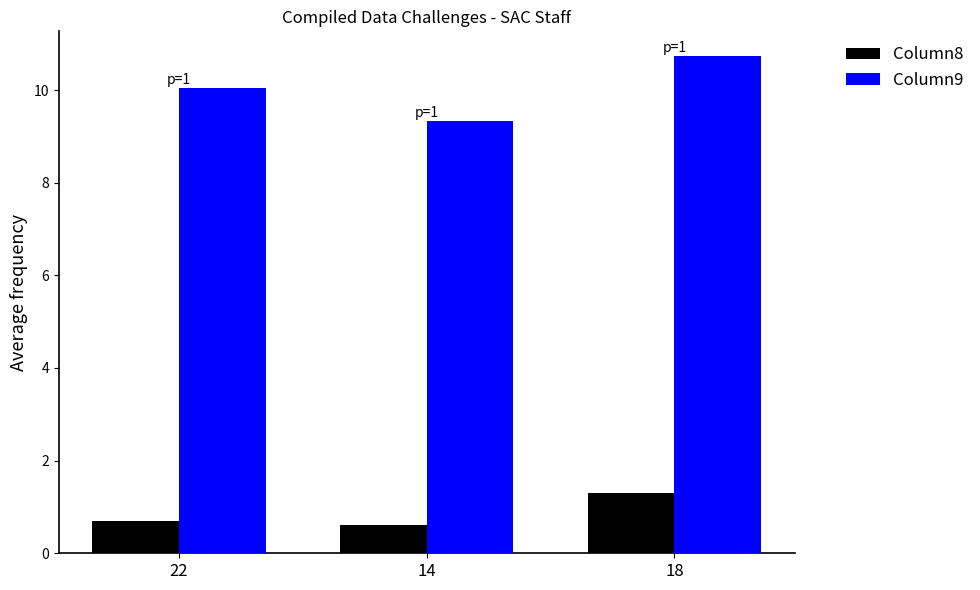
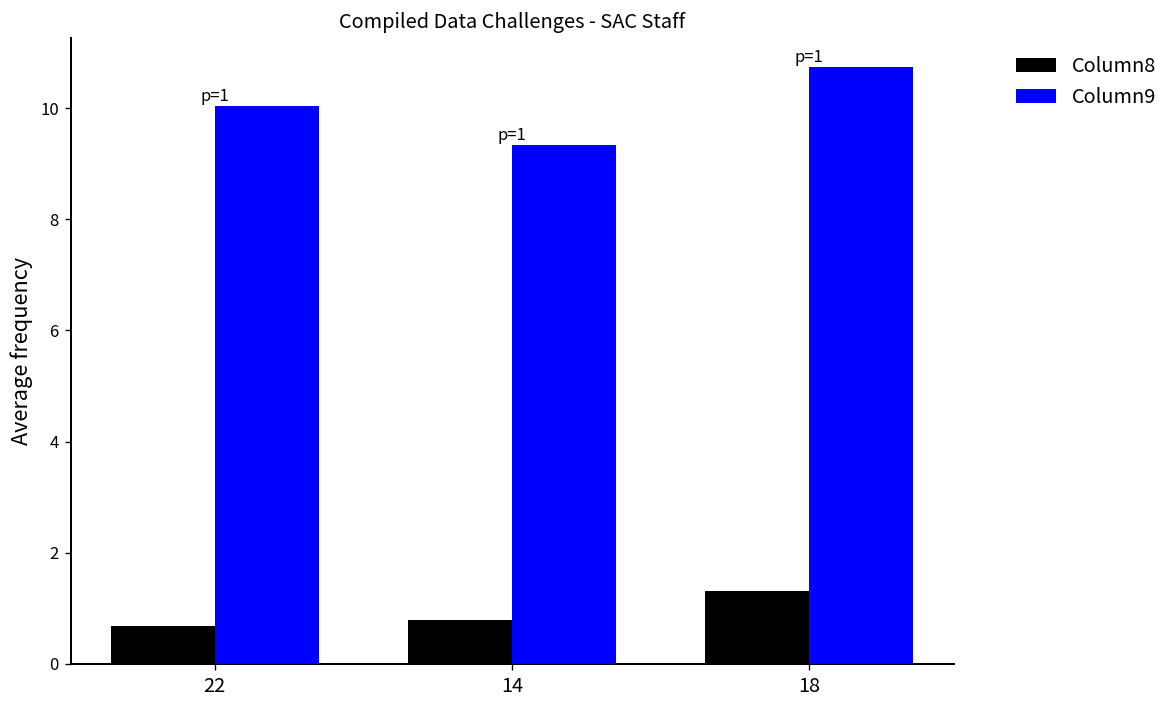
  {
    "Column8": {
      "22": 0.7,
-     "14": 0.6,
+     "14": 0.8,
      "18": 1.3
    },
    "Column9": {
      "22": 10.0,
      "14": 9.3,
      "18": 10.7
    }
  }
